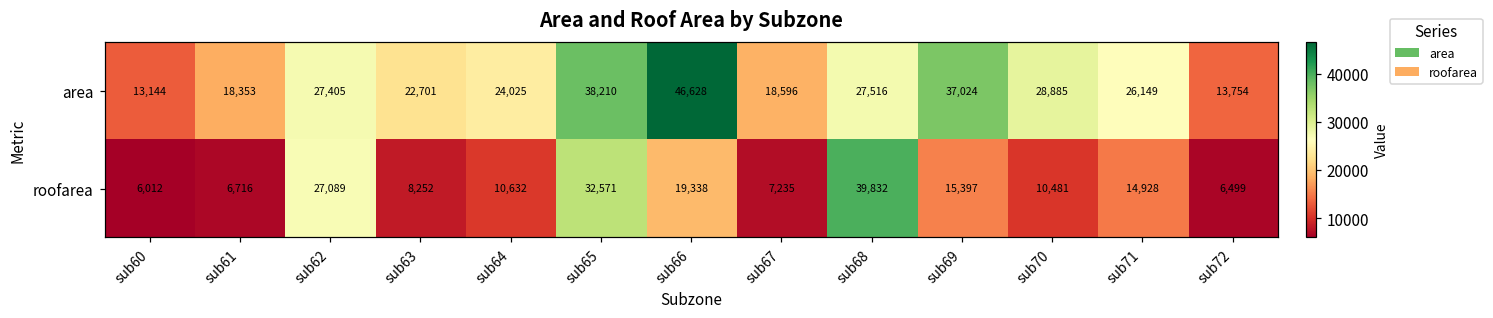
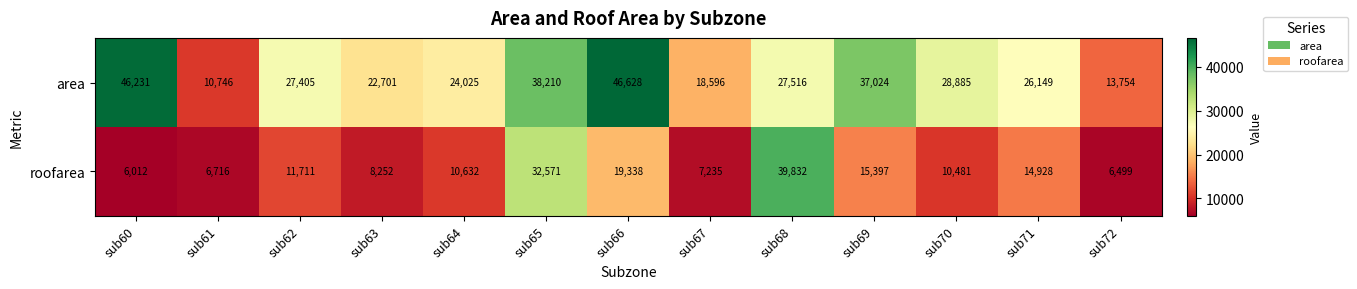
  {
    "area": {
-     "sub60": "13,144",
-     "sub61": "18,353",
+     "sub60": "46,231",
+     "sub61": "10,746",
      "sub62": "27,405",
      "sub63": "22,701",
      "sub64": "24,025",
      "sub65": "38,210",
      "sub66": "46,628",
      "sub67": "18,596",
      "sub68": "27,516",
      "sub69": "37,024",
      "sub70": "28,885",
      "sub71": "26,149",
      "sub72": "13,754"
    },
    "roofarea": {
      "sub60": "6,012",
      "sub61": "6,716",
-     "sub62": "27,089",
+     "sub62": "11,711",
      "sub63": "8,252",
      "sub64": "10,632",
      "sub65": "32,571",
      "sub66": "19,338",
      "sub67": "7,235",
      "sub68": "39,832",
      "sub69": "15,397",
      "sub70": "10,481",
      "sub71": "14,928",
      "sub72": "6,499"
    }
  }
